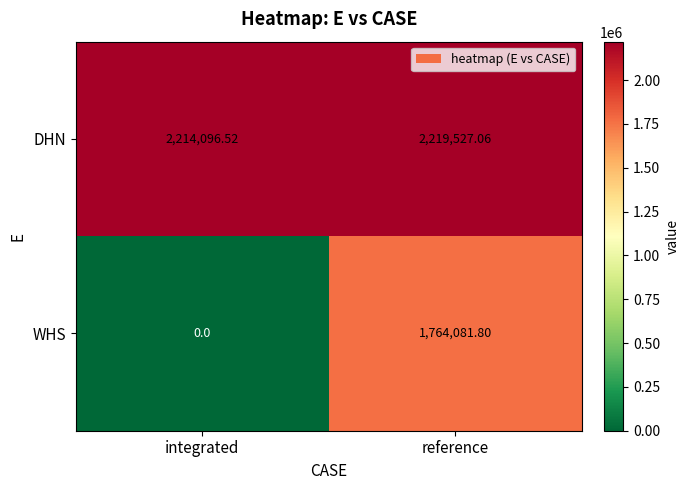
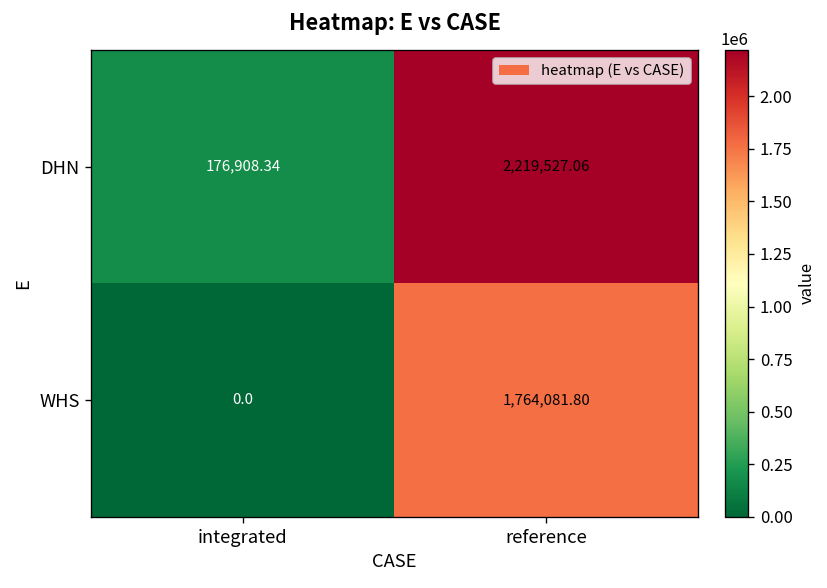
  {
    "DHN": {
-     "integrated": "2,214,096.52",
+     "integrated": "176,908.34",
      "reference": "2,219,527.06"
    },
    "WHS": {
      "integrated": "0.0",
      "reference": "1,764,081.80"
    }
  }
